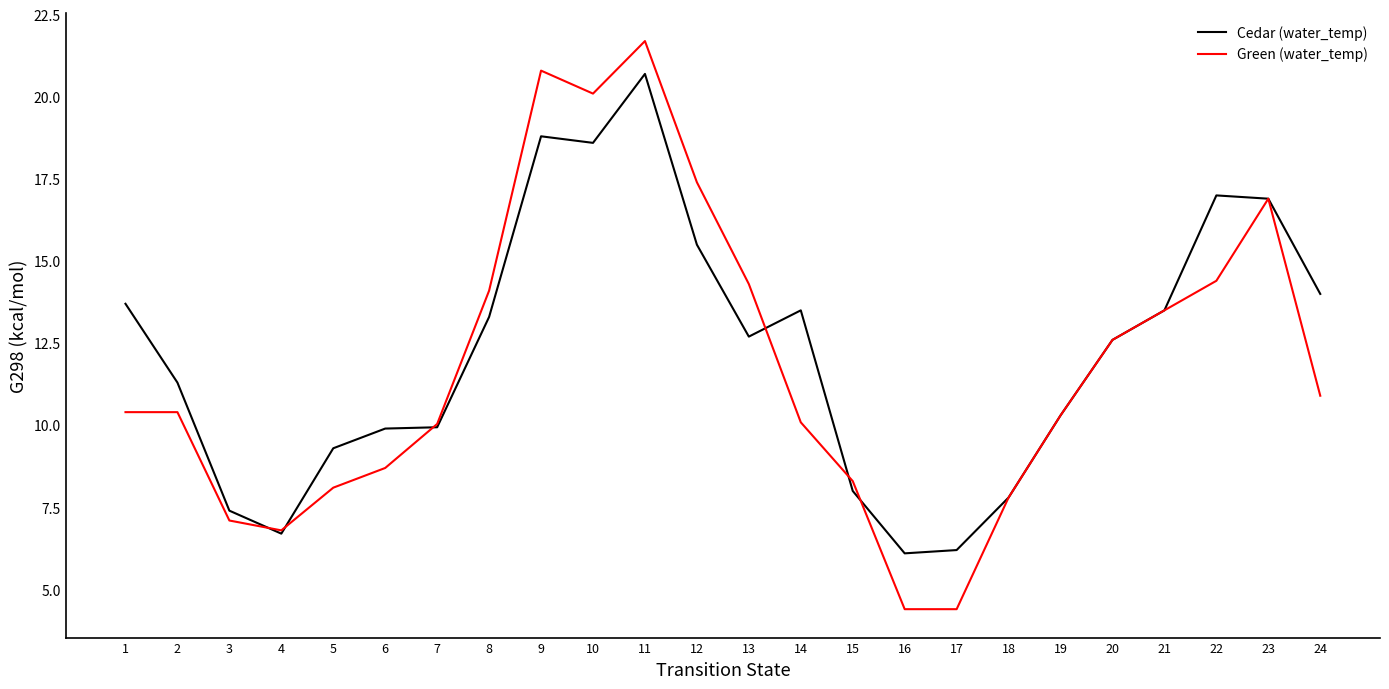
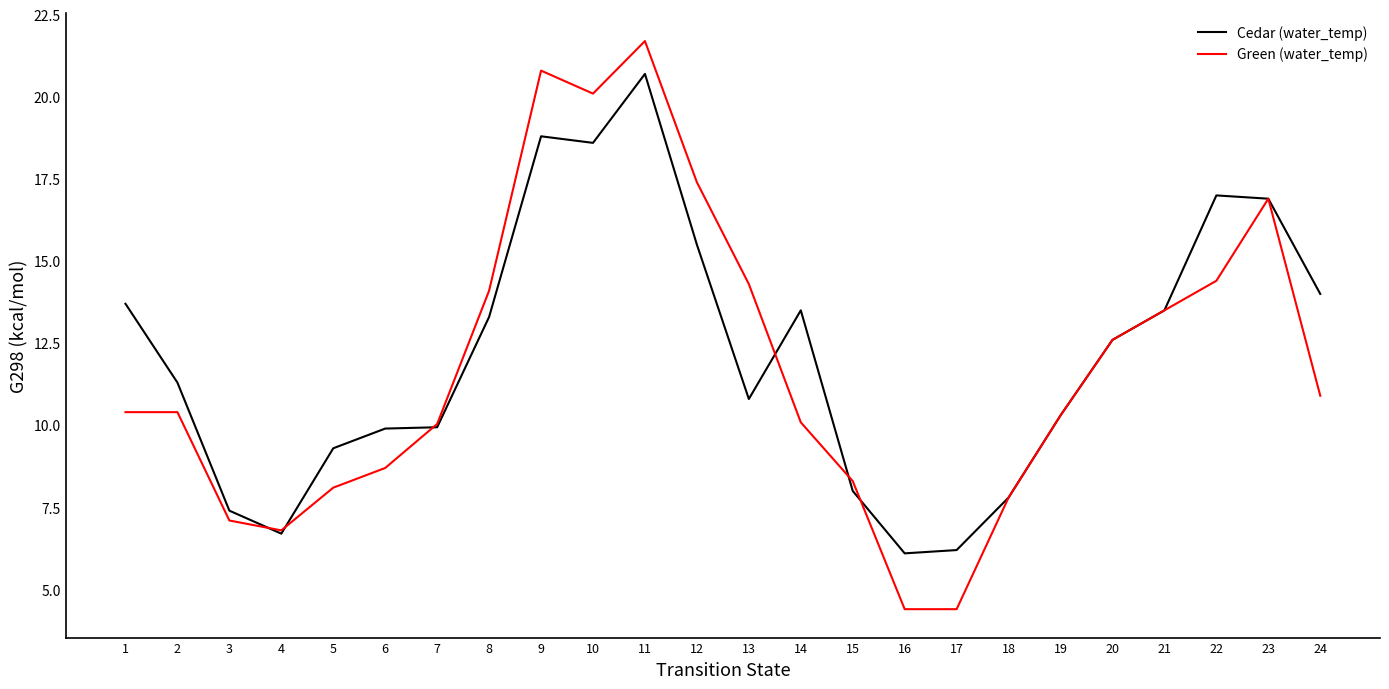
  {
    "Cedar (water_temp)": {
      "1": 13.7,
      "2": 11.3,
      "3": 7.4,
      "4": 6.7,
      "5": 9.3,
      "6": 9.9,
      "7": 9.9,
      "8": 13.3,
      "9": 18.8,
      "10": 18.6,
      "11": 20.7,
      "12": 15.5,
-     "13": 12.7,
+     "13": 10.8,
      "14": 13.5,
      "15": 8.0,
      "16": 6.1,
      "17": 6.2,
      "22": 17.0,
      "24": 14.0
    },
    "Green (water_temp)": {
      "1": 10.4,
      "2": 10.4,
      "3": 7.1,
      "4": 6.8,
      "5": 8.1,
      "6": 8.7,
      "7": 10.0,
      "8": 14.1,
      "9": 20.8,
      "10": 20.1,
      "11": 21.7,
      "12": 17.4,
      "13": 14.3,
      "14": 10.1,
      "15": 8.3,
      "16": 4.4,
      "17": 4.4,
      "22": 14.4,
      "24": 10.9
    }
  }
